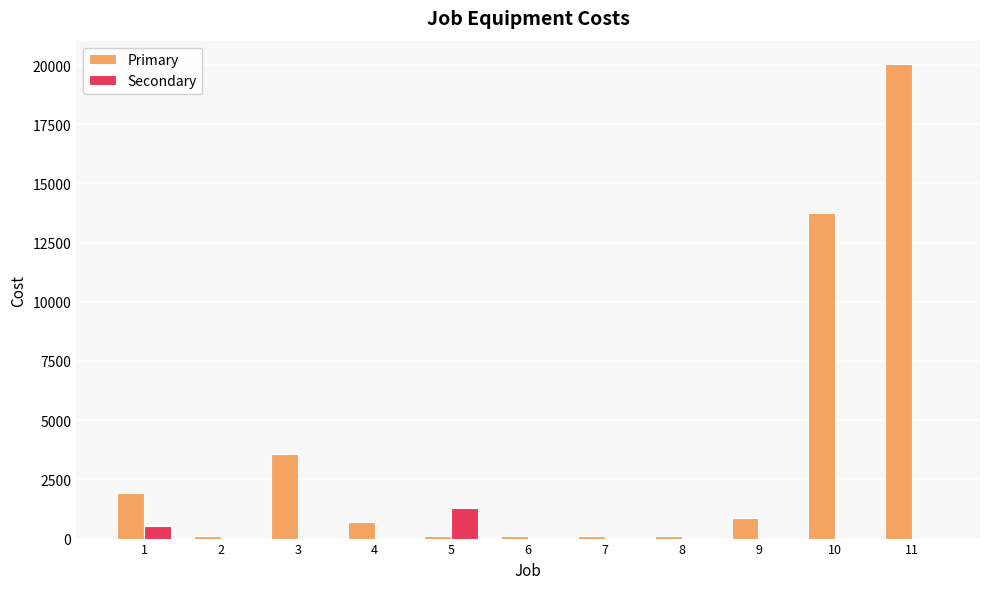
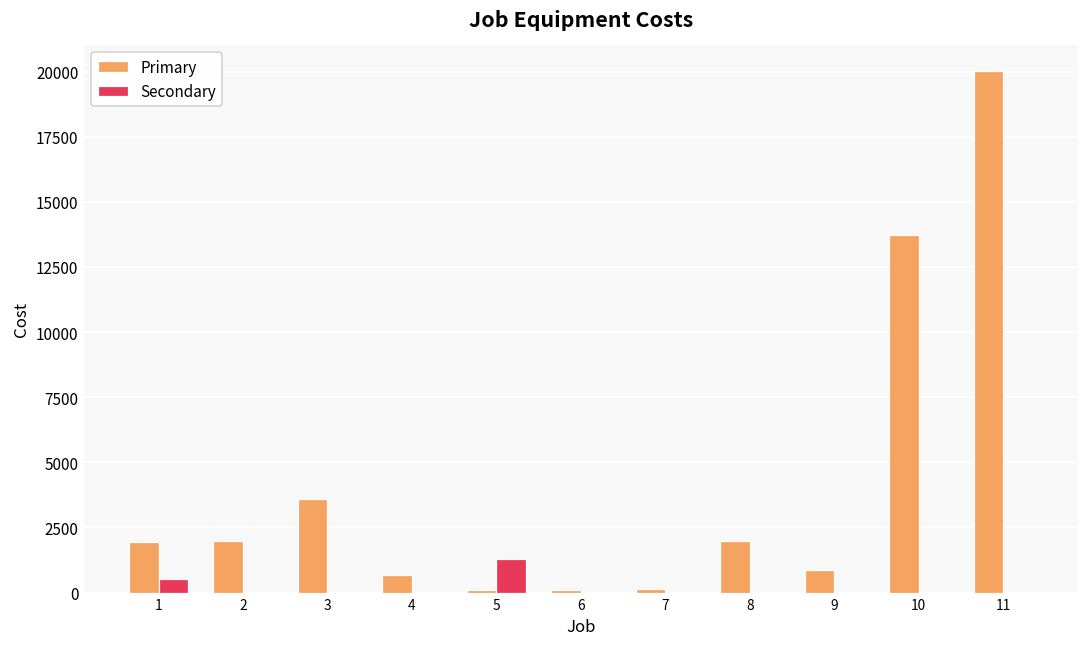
  {
    "Primary": {
      "1": 1900,
-     "2": 100,
+     "2": 2000,
      "3": 3600,
      "4": 700,
      "7": 100,
-     "8": 100,
+     "8": 2000,
      "9": 900,
      "10": 13700,
      "11": 20000
    },
    "Secondary": {
      "1": 500,
      "2": 0,
      "3": 0,
      "4": 0,
      "5": 1300,
      "6": 0,
      "7": 0,
      "8": 0,
      "9": 0,
      "10": 0,
      "11": 0
    }
  }
